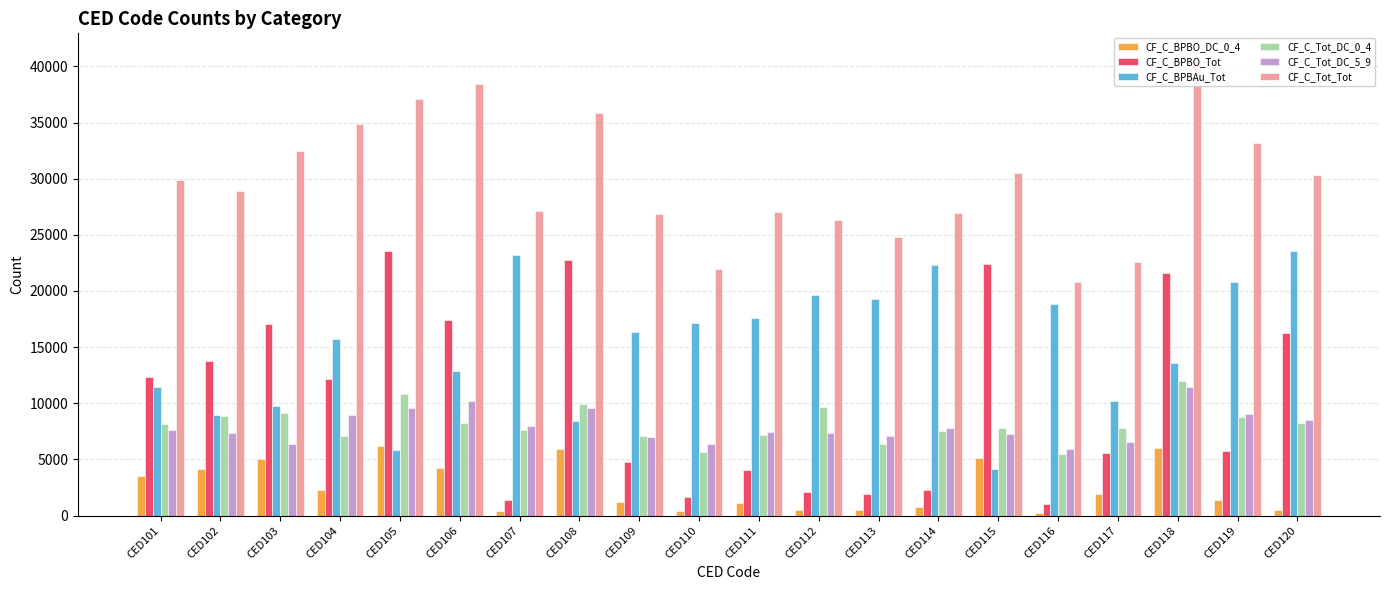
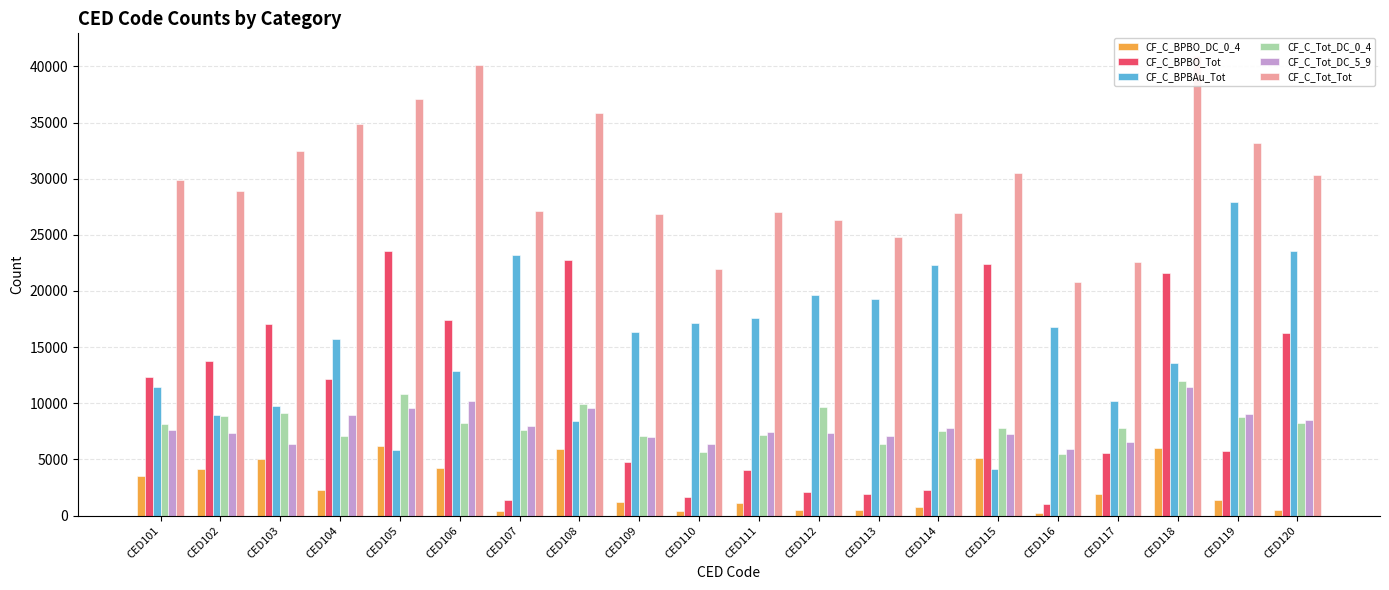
  {
    "CF_C_BPBO_DC_0_4": {
      "CED101": 3500,
      "CED102": 4200,
      "CED103": 5100,
      "CED104": 2300,
      "CED105": 6200,
      "CED106": 4200,
      "CED107": 400,
      "CED108": 5900,
      "CED109": 1200,
      "CED110": 400,
      "CED111": 1100,
      "CED112": 500,
      "CED113": 500,
      "CED114": 700,
      "CED115": 5100,
      "CED116": 200,
      "CED117": 1900,
      "CED118": 6000,
      "CED119": 1400,
      "CED120": 500
    },
    "CF_C_BPBO_Tot": {
      "CED101": 12400,
      "CED102": 13800,
      "CED103": 17000,
      "CED104": 12200,
      "CED105": 23500,
      "CED106": 17400,
      "CED107": 1400,
      "CED108": 22700,
      "CED109": 4800,
      "CED110": 1700,
      "CED111": 4100,
      "CED112": 2100,
      "CED113": 1900,
      "CED114": 2300,
      "CED115": 22400,
      "CED116": 1000,
      "CED117": 5600,
      "CED118": 21600,
      "CED119": 5800,
      "CED120": 16300
    },
    "CF_C_BPBAu_Tot": {
      "CED101": 11400,
      "CED102": 9000,
      "CED103": 9700,
      "CED104": 15700,
      "CED105": 5900,
      "CED106": 12900,
      "CED107": 23200,
      "CED108": 8400,
      "CED109": 16300,
      "CED110": 17200,
      "CED111": 17600,
      "CED112": 19700,
      "CED113": 19300,
      "CED114": 22400,
      "CED115": 4200,
-     "CED116": 18800,
+     "CED116": 16800,
      "CED117": 10200,
      "CED118": 13600,
-     "CED119": 20800,
+     "CED119": 27900,
      "CED120": 23600
    },
    "CF_C_Tot_DC_0_4": {
      "CED101": 8100,
      "CED102": 8800,
      "CED103": 9100,
      "CED104": 7100,
      "CED105": 10800,
      "CED106": 8200,
      "CED107": 7600,
      "CED108": 9900,
      "CED109": 7100,
      "CED110": 5700,
      "CED111": 7200,
      "CED112": 9700,
      "CED113": 6400,
      "CED114": 7500,
      "CED115": 7800,
      "CED116": 5500,
      "CED117": 7800,
      "CED118": 12000,
      "CED119": 8800,
      "CED120": 8200
    },
    "CF_C_Tot_DC_5_9": {
      "CED101": 7600,
      "CED102": 7400,
      "CED103": 6300,
      "CED104": 9000,
      "CED105": 9600,
      "CED106": 10200,
      "CED107": 8000,
      "CED108": 9600,
      "CED109": 7000,
      "CED110": 6400,
      "CED111": 7400,
      "CED112": 7400,
      "CED113": 7100,
      "CED114": 7800,
      "CED115": 7300,
      "CED116": 5900,
      "CED117": 6600,
      "CED118": 11500,
      "CED119": 9000,
      "CED120": 8500
    },
    "CF_C_Tot_Tot": {
      "CED101": 29900,
      "CED102": 28900,
      "CED103": 32500,
      "CED104": 34800,
      "CED105": 37100,
-     "CED106": 38400,
+     "CED106": 40200,
      "CED107": 27200,
      "CED108": 35800,
      "CED109": 26800,
      "CED110": 22000,
      "CED111": 27000,
      "CED112": 26300,
      "CED113": 24800,
      "CED114": 26900,
      "CED115": 30500,
      "CED116": 20800,
      "CED117": 22600,
      "CED119": 33200,
      "CED120": 30300
    }
  }
